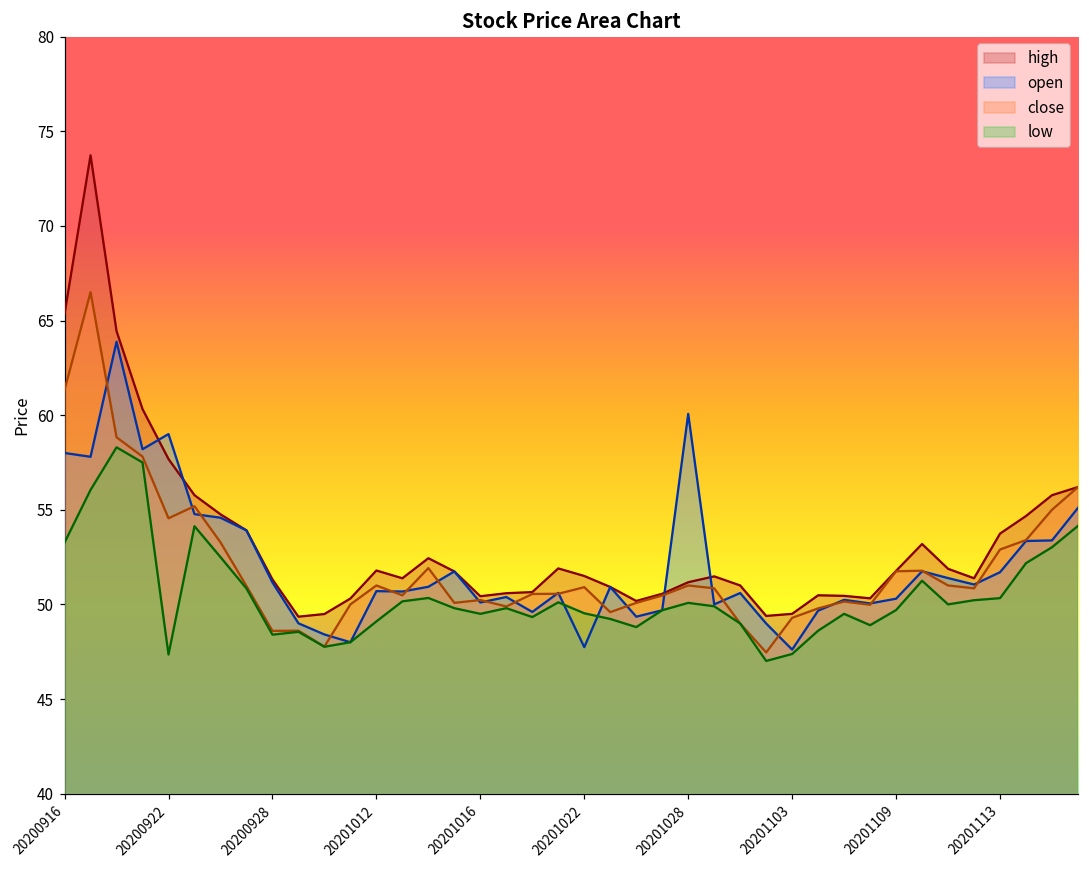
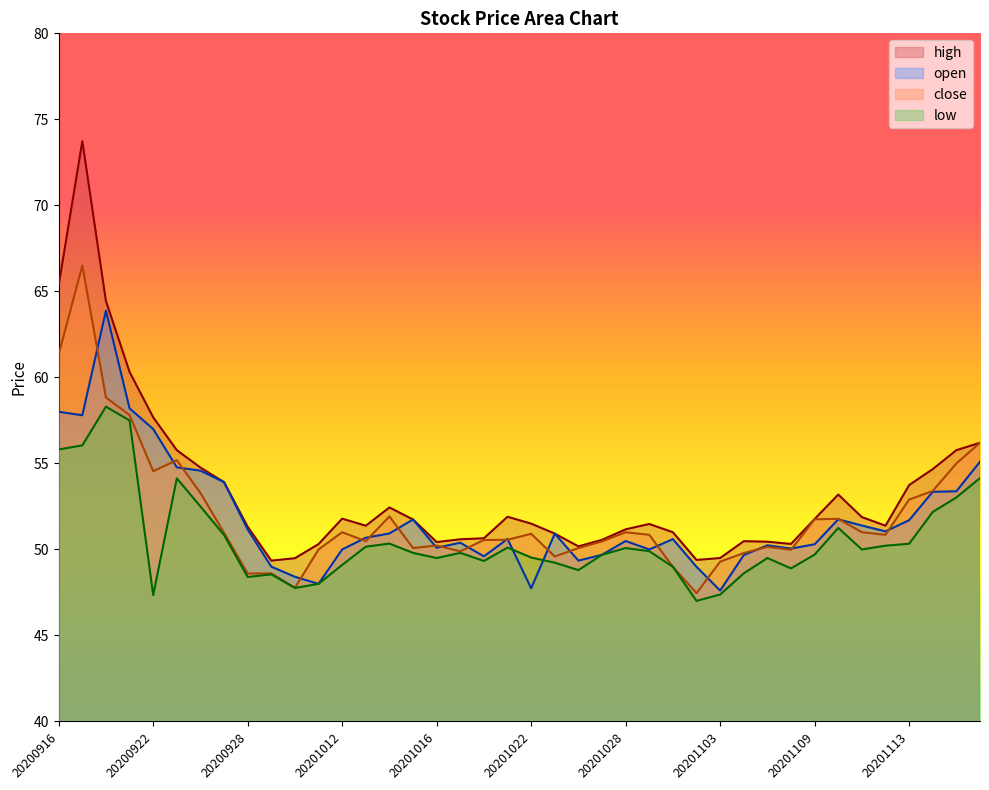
  {
    "open": {
      "20200916": 58.0,
-     "20200922": 59,
+     "20200922": 57,
      "20200928": 51.2,
-     "20201012": 50.7,
+     "20201012": 50.0,
      "20201022": 47.7,
-     "20201028": 60.1,
+     "20201028": 50.5,
      "20201103": 47.6,
      "20201109": 50.3,
      "20201113": 51.7
    },
    "low": {
-     "20200916": 53.3,
+     "20200916": 55.8,
      "20200922": 47.4,
      "20200928": 48.4,
      "20201012": 49.1,
      "20201016": 49.5,
      "20201022": 49.5,
      "20201028": 50.1,
      "20201103": 47.4,
      "20201109": 49.7,
      "20201113": 50.3
    }
  }
